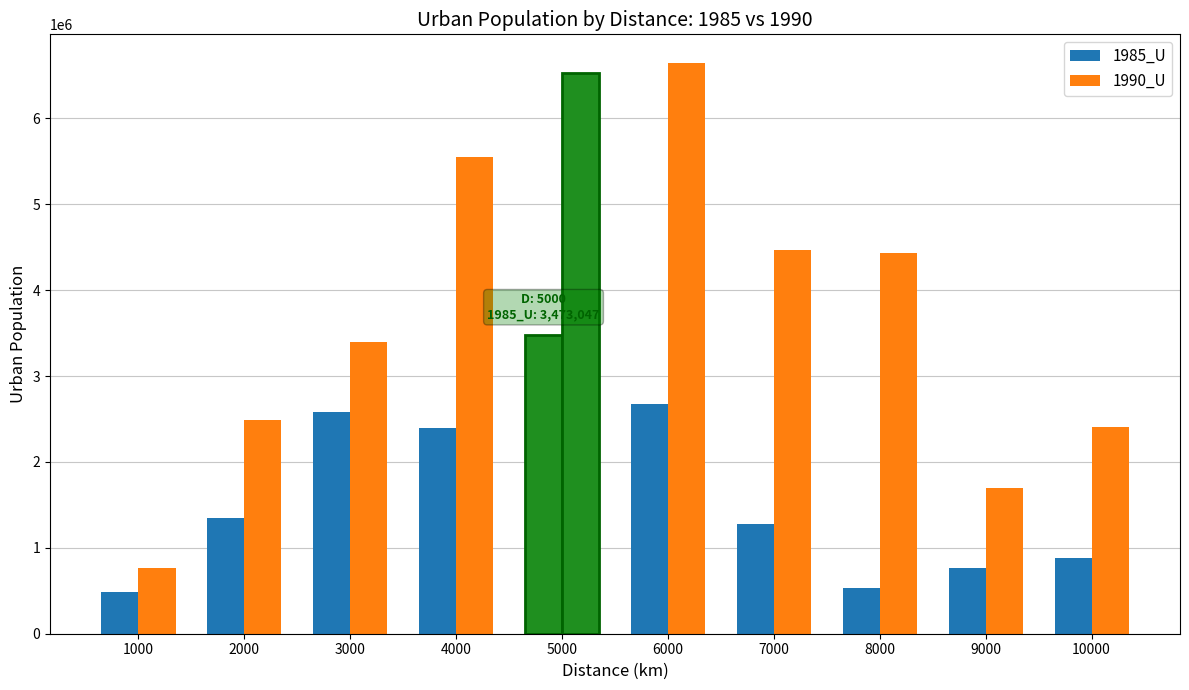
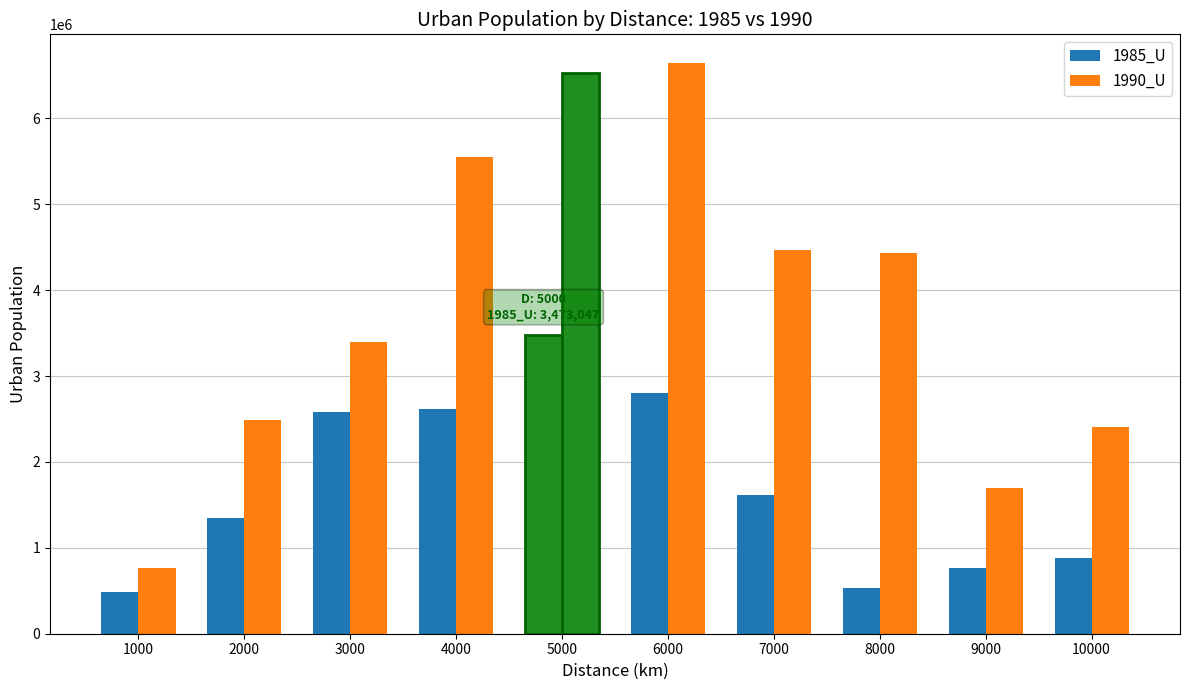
  {
    "1985_U": {
      "1000": 500000,
      "2000": 1300000,
      "3000": 2600000,
-     "4000": 2400000,
-     "6000": 2700000,
-     "7000": 1300000,
+     "4000": 2600000,
+     "6000": 2800000,
+     "7000": 1600000,
      "8000": 500000,
      "9000": 800000,
      "10000": 900000
    },
    "1990_U": {
      "1000": 800000,
      "2000": 2500000,
      "3000": 3400000,
      "4000": 5500000,
      "5000": 6500000,
      "6000": 6600000,
      "7000": 4500000,
      "8000": 4400000,
      "9000": 1700000,
      "10000": 2400000
    }
  }
